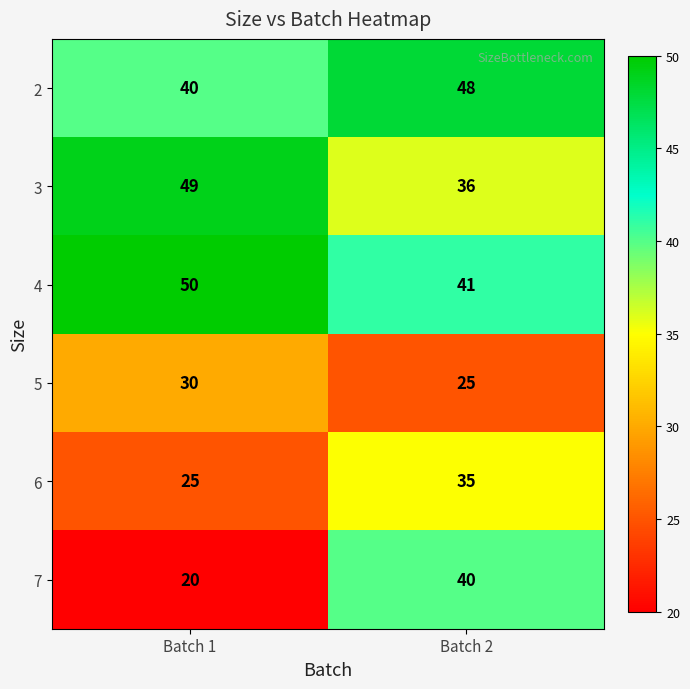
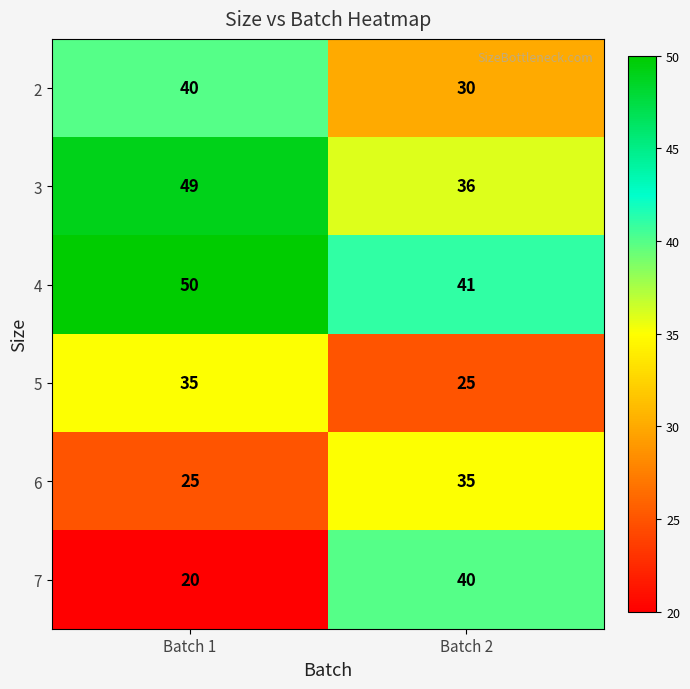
  {
    "2": {
      "Batch 1": 40,
-     "Batch 2": 48
+     "Batch 2": 30
    },
    "3": {
      "Batch 1": 49,
      "Batch 2": 36
    },
    "4": {
      "Batch 1": 50,
      "Batch 2": 41
    },
    "5": {
-     "Batch 1": 30,
+     "Batch 1": 35,
      "Batch 2": 25
    },
    "6": {
      "Batch 1": 25,
      "Batch 2": 35
    },
    "7": {
      "Batch 1": 20,
      "Batch 2": 40
    }
  }
